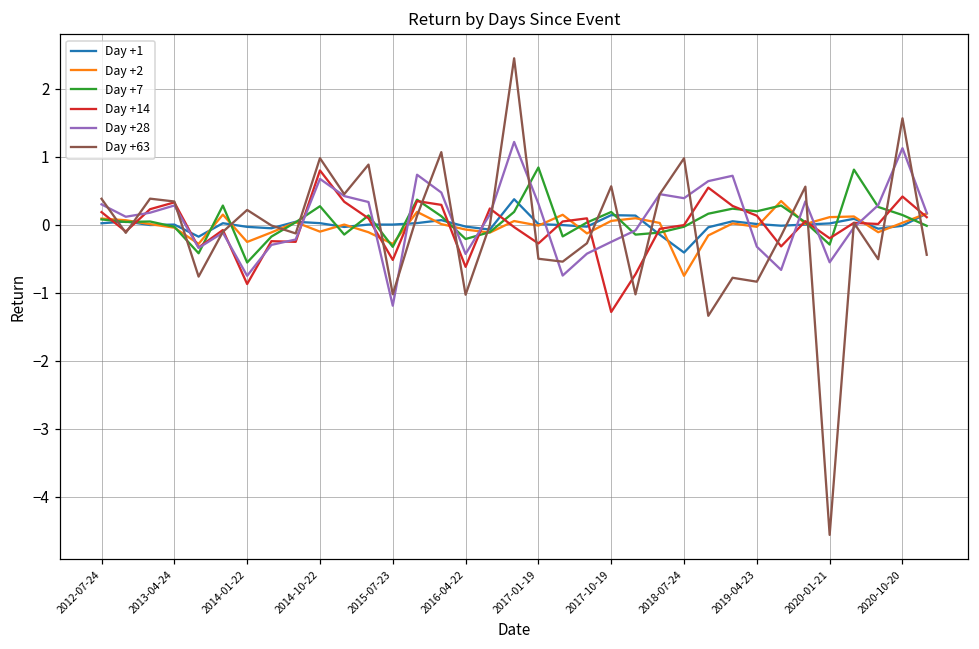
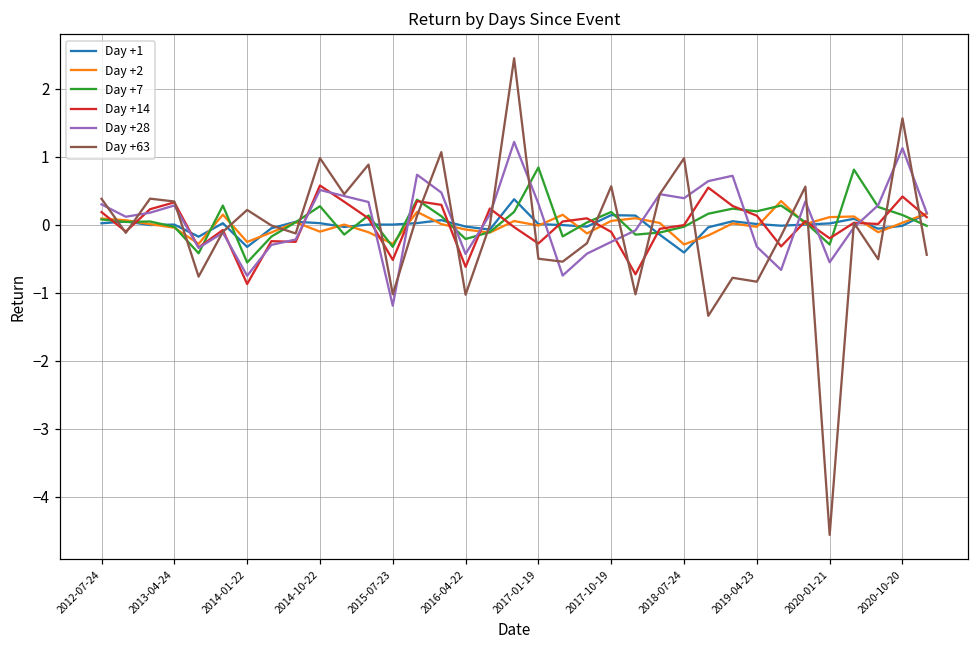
  {
    "Day +1": {
      "2012-07-24": 0.0,
-     "2014-01-22": 0.0,
+     "2014-01-22": -0.3,
      "2014-10-22": 0.0,
      "2015-07-23": 0.0,
      "2016-04-22": 0.0,
      "2017-10-19": 0.1,
      "2018-07-24": -0.4,
      "2020-01-21": 0.0,
      "2020-10-20": 0.0
    },
    "Day +2": {
      "2014-01-22": -0.3,
      "2014-10-22": -0.1,
      "2015-07-23": -0.3,
      "2016-04-22": -0.1,
      "2017-10-19": 0.1,
-     "2018-07-24": -0.8,
+     "2018-07-24": -0.3,
      "2020-01-21": 0.1,
      "2020-10-20": 0.0
    },
    "Day +7": {
      "2014-01-22": -0.6,
      "2014-10-22": 0.3,
      "2015-07-23": -0.3,
      "2016-04-22": -0.2,
      "2017-01-19": 0.8,
      "2017-10-19": 0.2,
      "2019-04-23": 0.2,
      "2020-01-21": -0.3,
      "2020-10-20": 0.1
    },
    "Day +14": {
      "2012-07-24": 0.2,
      "2014-01-22": -0.9,
-     "2014-10-22": 0.8,
+     "2014-10-22": 0.6,
      "2015-07-23": -0.5,
      "2016-04-22": -0.6,
      "2017-01-19": -0.3,
-     "2017-10-19": -1.3,
+     "2017-10-19": -0.1,
      "2019-04-23": 0.1,
      "2020-01-21": -0.2,
      "2020-10-20": 0.4
    },
    "Day +28": {
      "2012-07-24": 0.3,
      "2013-04-24": 0.3,
      "2014-01-22": -0.8,
-     "2014-10-22": 0.7,
+     "2014-10-22": 0.5,
      "2015-07-23": -1.2,
      "2016-04-22": -0.4,
      "2017-01-19": 0.3,
      "2017-10-19": -0.3,
      "2018-07-24": 0.4,
      "2019-04-23": -0.3,
      "2020-01-21": -0.6,
      "2020-10-20": 1.1
    },
    "Day +63": {
      "2012-07-24": 0.4,
      "2014-01-22": 0.2,
      "2014-10-22": 1.0,
      "2015-07-23": -1.0,
      "2016-04-22": -1.0,
      "2017-01-19": -0.5,
      "2017-10-19": 0.6,
      "2018-07-24": 1.0,
      "2019-04-23": -0.8,
      "2020-01-21": -4.6,
      "2020-10-20": 1.6
    }
  }
